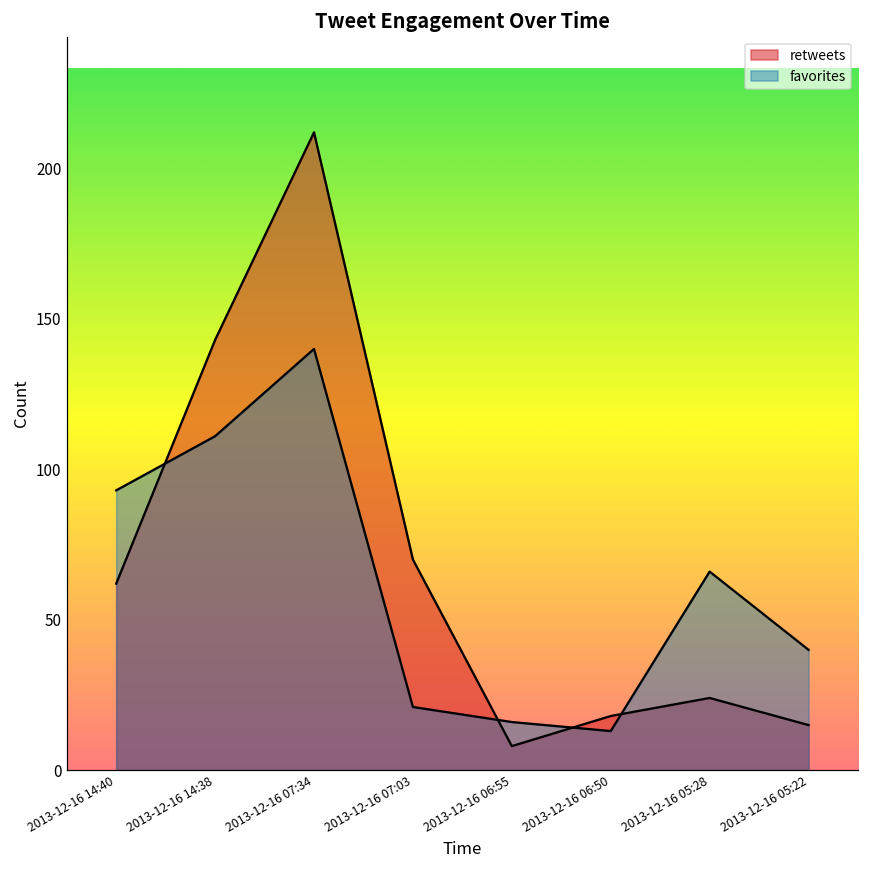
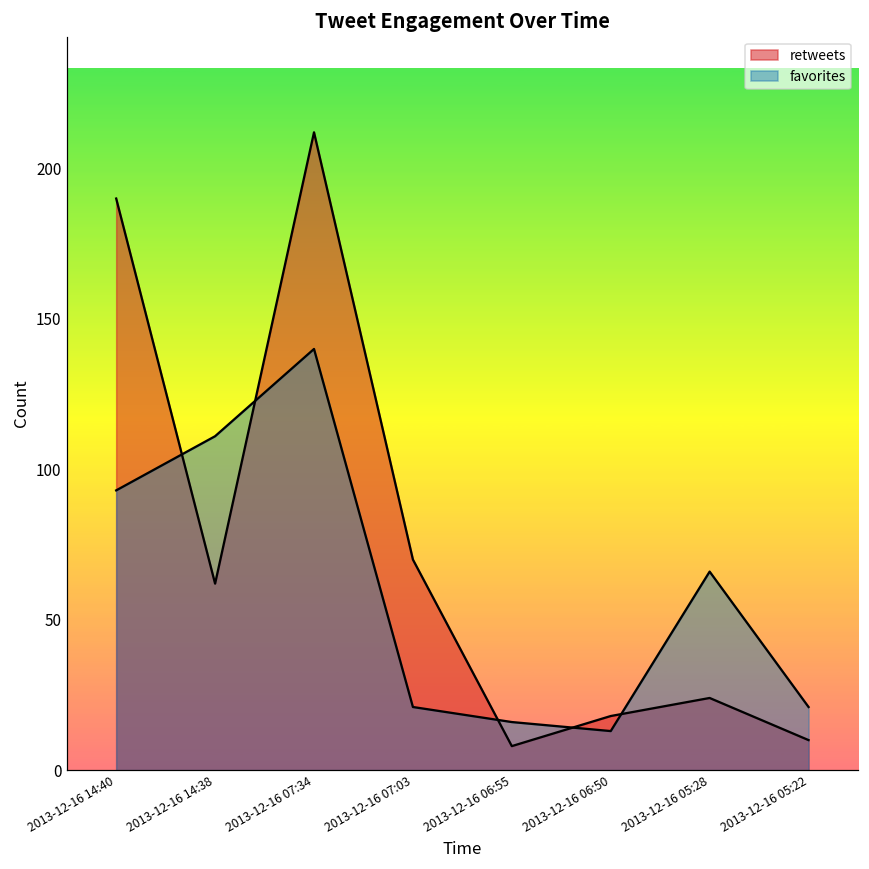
  {
    "retweets": {
-     "2013-12-16 14:40": 62,
-     "2013-12-16 14:38": 143,
+     "2013-12-16 14:40": 190,
+     "2013-12-16 14:38": 62,
      "2013-12-16 07:34": 212,
      "2013-12-16 07:03": 70,
      "2013-12-16 06:55": 8,
      "2013-12-16 06:50": 18,
      "2013-12-16 05:28": 24,
-     "2013-12-16 05:22": 15
+     "2013-12-16 05:22": 10
    },
    "favorites": {
      "2013-12-16 14:40": 93,
      "2013-12-16 14:38": 111,
      "2013-12-16 07:34": 140,
      "2013-12-16 07:03": 21,
      "2013-12-16 06:55": 16,
      "2013-12-16 06:50": 13,
      "2013-12-16 05:28": 66,
-     "2013-12-16 05:22": 40
+     "2013-12-16 05:22": 21
    }
  }
